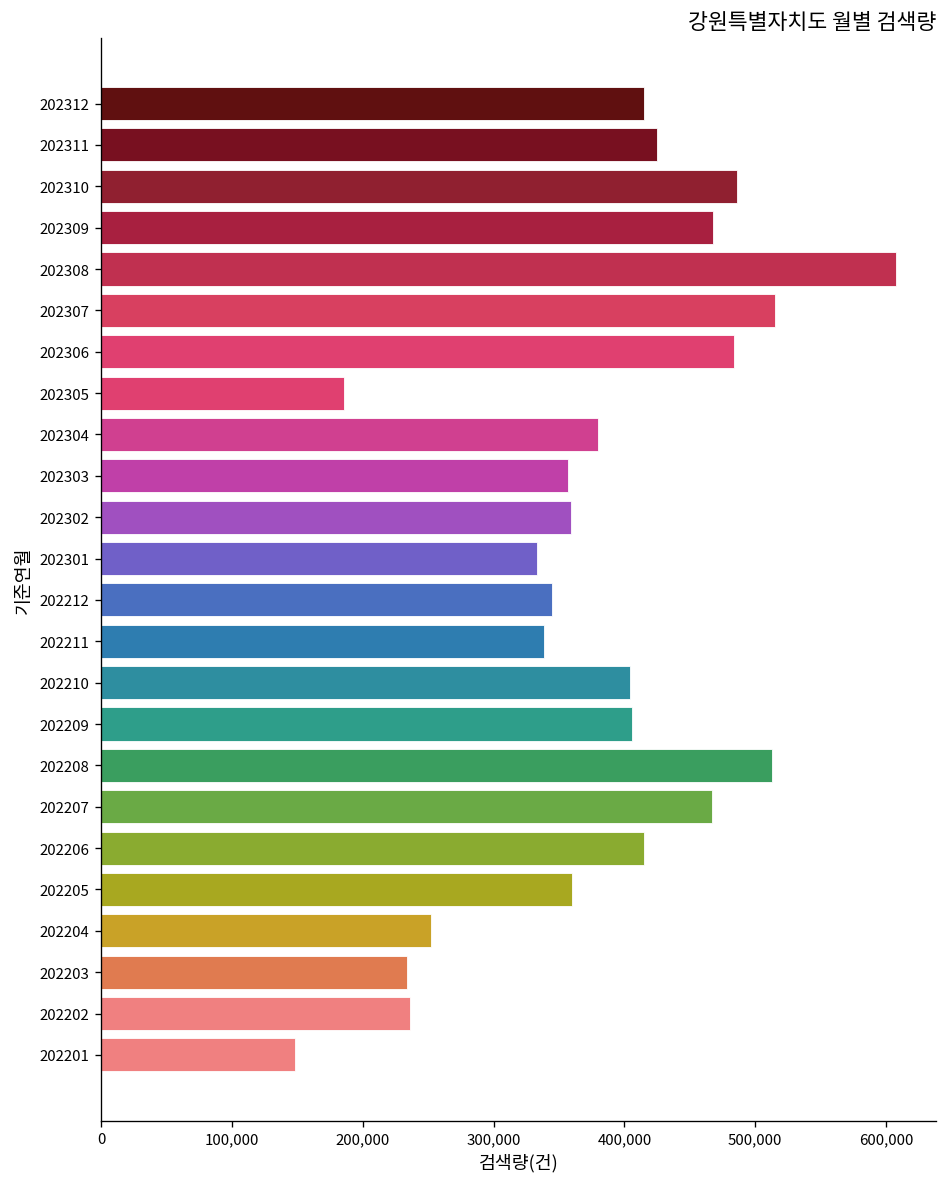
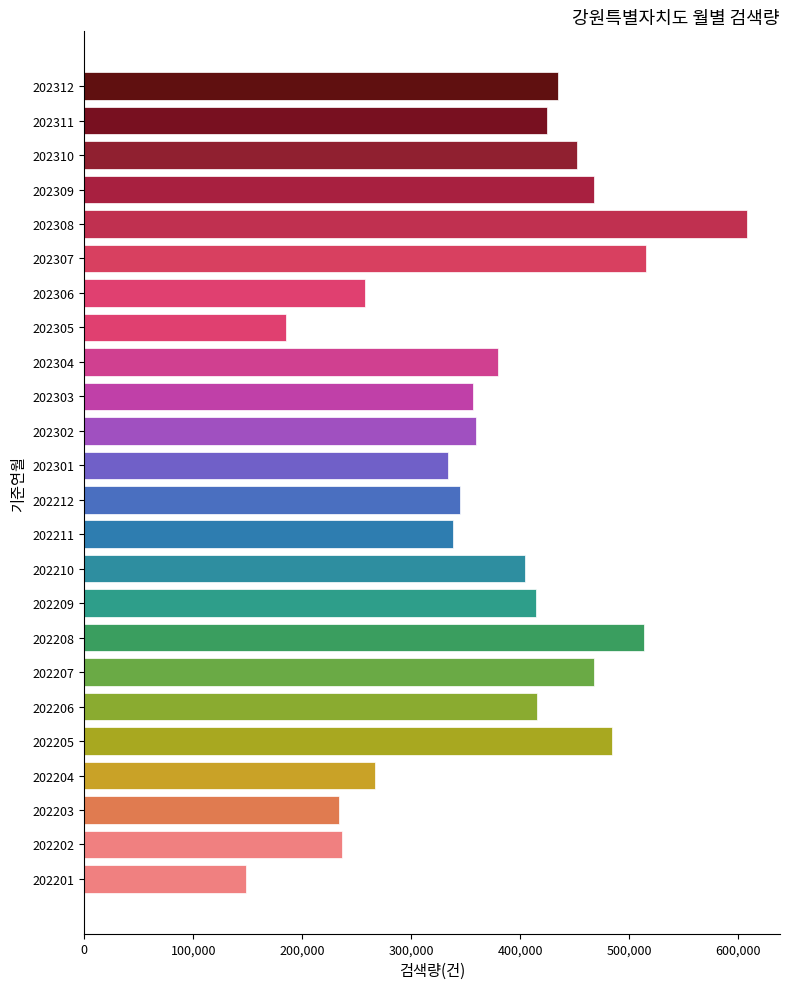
  {
-   "202312": "415,000",
+   "202312": "435,000",
    "202311": "425,000",
-   "202310": "486,000",
+   "202310": "452,000",
    "202309": "467,000",
    "202308": "608,000",
    "202307": "516,000",
-   "202306": "484,000",
+   "202306": "257,000",
    "202305": "185,000",
    "202304": "380,000",
    "202303": "357,000",
    "202302": "359,000",
    "202301": "333,000",
    "202212": "345,000",
    "202211": "338,000",
    "202210": "405,000",
-   "202209": "406,000",
+   "202209": "414,000",
    "202208": "513,000",
    "202207": "467,000",
    "202206": "415,000",
-   "202205": "360,000",
-   "202204": "252,000",
+   "202205": "484,000",
+   "202204": "267,000",
    "202203": "234,000",
    "202202": "236,000",
    "202201": "148,000"
  }
